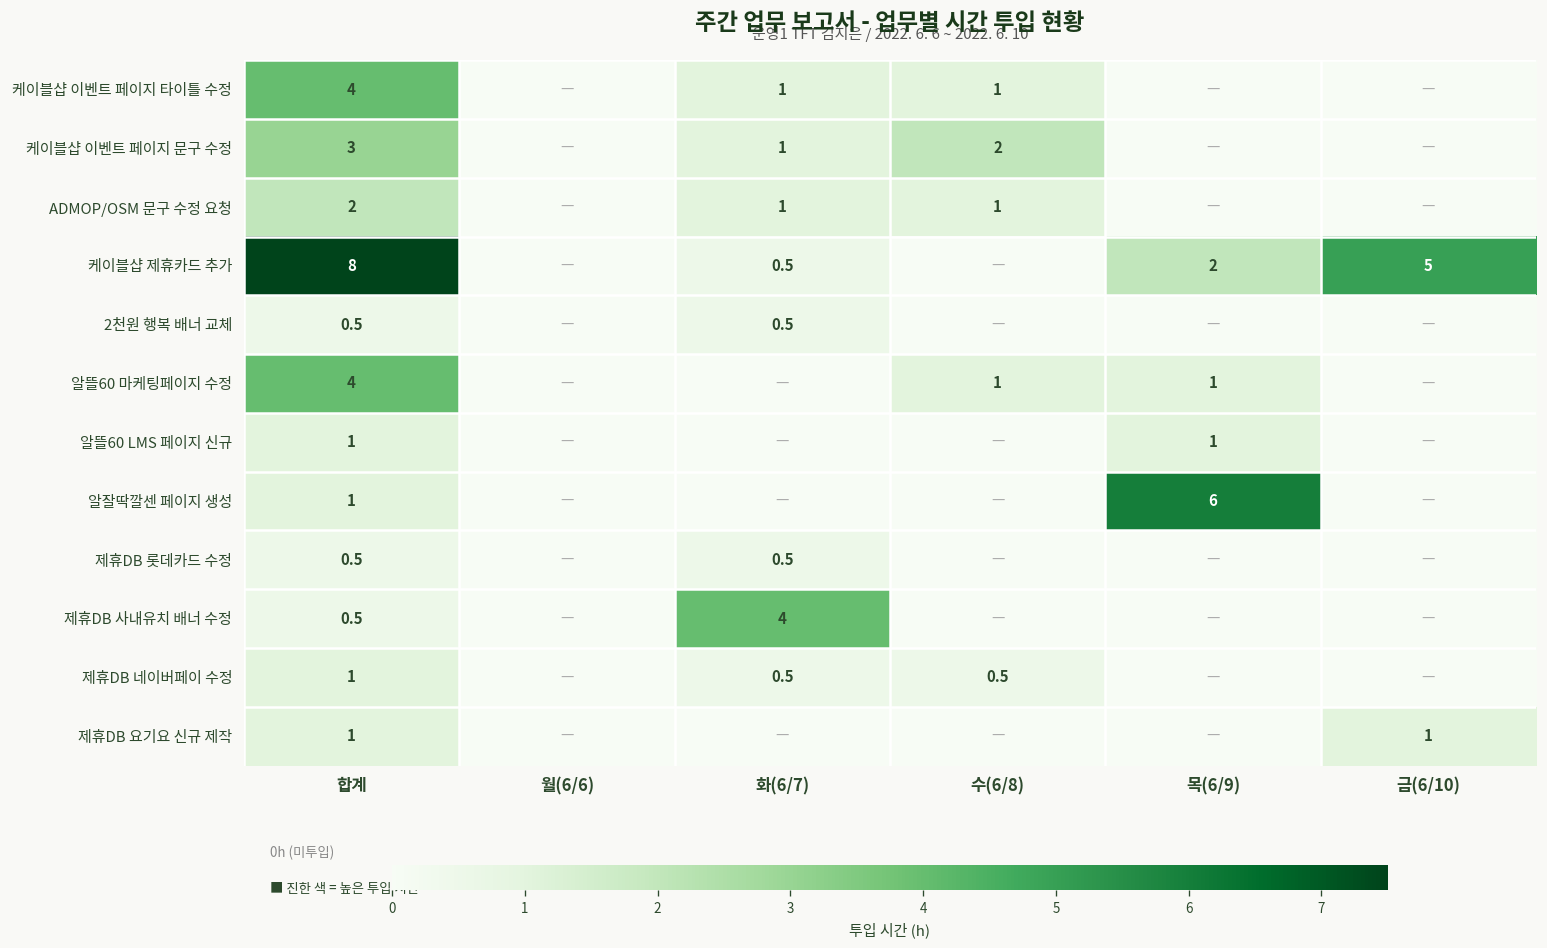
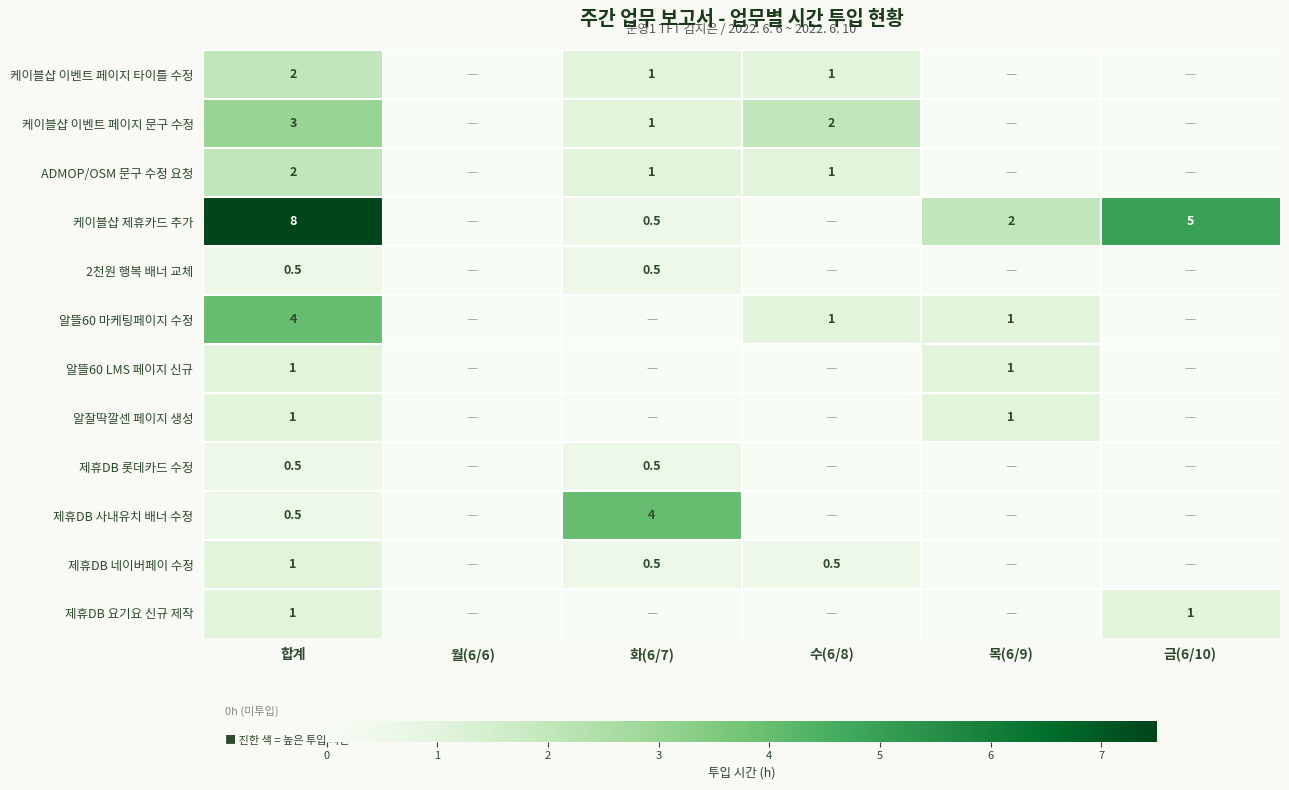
  {
    "케이블샵 이벤트 페이지 타이틀 수정": {
-     "합계": 4,
+     "합계": 2,
      "화(6/7)": 1,
      "수(6/8)": 1
    },
    "케이블샵 이벤트 페이지 문구 수정": {
      "합계": 3,
      "화(6/7)": 1,
      "수(6/8)": 2
    },
    "ADMOP/OSM 문구 수정 요청": {
      "합계": 2,
      "화(6/7)": 1,
      "수(6/8)": 1
    },
    "케이블샵 제휴카드 추가": {
      "합계": 8,
      "화(6/7)": 0.5,
      "목(6/9)": 2,
      "금(6/10)": 5
    },
    "2천원 행복 배너 교체": {
      "합계": 0.5,
      "화(6/7)": 0.5
    },
    "알뜰60 마케팅페이지 수정": {
      "합계": 4,
      "수(6/8)": 1,
      "목(6/9)": 1
    },
    "알뜰60 LMS 페이지 신규": {
      "합계": 1,
      "목(6/9)": 1
    },
    "알잘딱깔센 페이지 생성": {
      "합계": 1,
-     "목(6/9)": 6
+     "목(6/9)": 1
    },
    "제휴DB 롯데카드 수정": {
      "합계": 0.5,
      "화(6/7)": 0.5
    },
    "제휴DB 사내유치 배너 수정": {
      "합계": 0.5,
      "화(6/7)": 4
    },
    "제휴DB 네이버페이 수정": {
      "합계": 1,
      "화(6/7)": 0.5,
      "수(6/8)": 0.5
    },
    "제휴DB 요기요 신규 제작": {
      "합계": 1,
      "금(6/10)": 1
    }
  }
